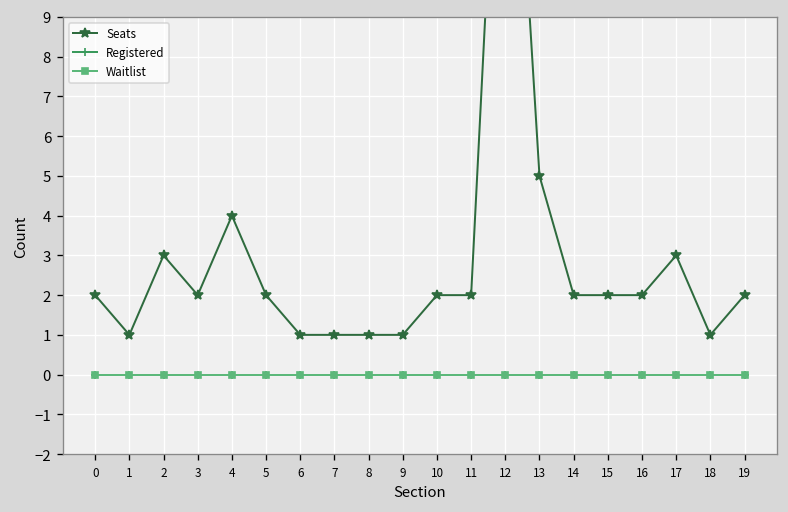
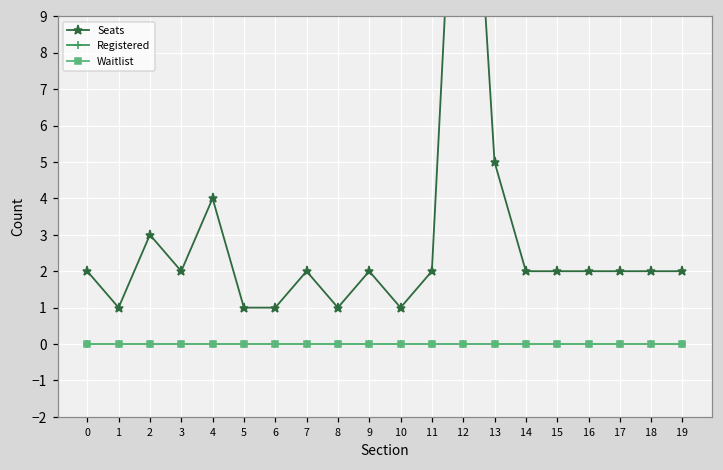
  {
    "Seats": {
      "0": 2,
      "1": 1,
      "2": 3,
      "3": 2,
      "4": 4,
-     "5": 2,
+     "5": 1,
      "6": 1,
-     "7": 1,
+     "7": 2,
      "8": 1,
-     "9": 1,
-     "10": 2,
+     "9": 2,
+     "10": 1,
      "11": 2,
      "13": 5,
      "14": 2,
      "15": 2,
      "16": 2,
-     "17": 3,
-     "18": 1,
+     "17": 2,
+     "18": 2,
      "19": 2
    },
    "Waitlist": {
      "0": 0,
      "1": 0,
      "2": 0,
      "3": 0,
      "4": 0,
      "5": 0,
      "6": 0,
      "7": 0,
      "8": 0,
      "9": 0,
      "10": 0,
      "11": 0,
      "12": 0,
      "13": 0,
      "14": 0,
      "15": 0,
      "16": 0,
      "17": 0,
      "18": 0,
      "19": 0
    }
  }
